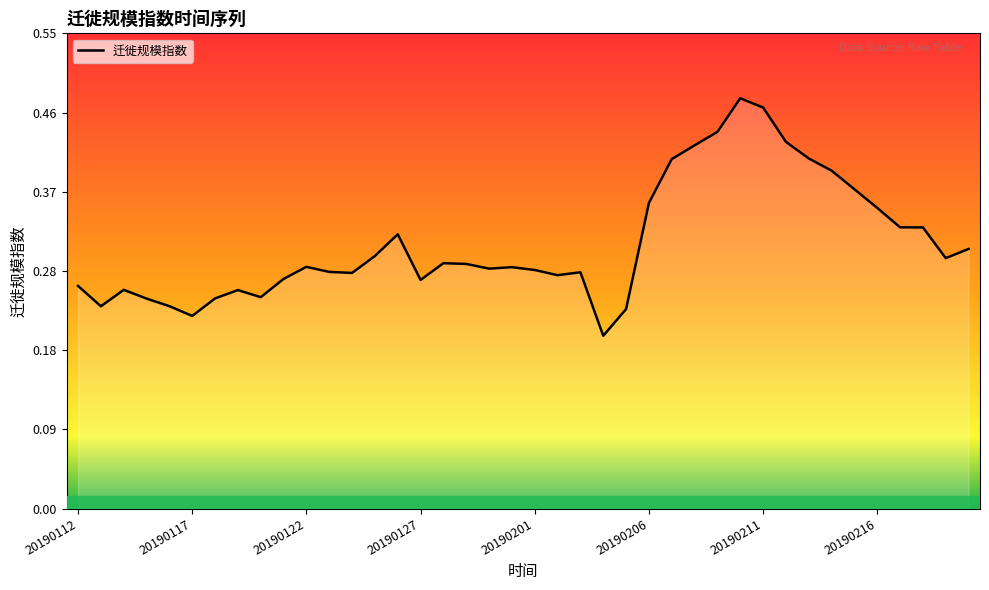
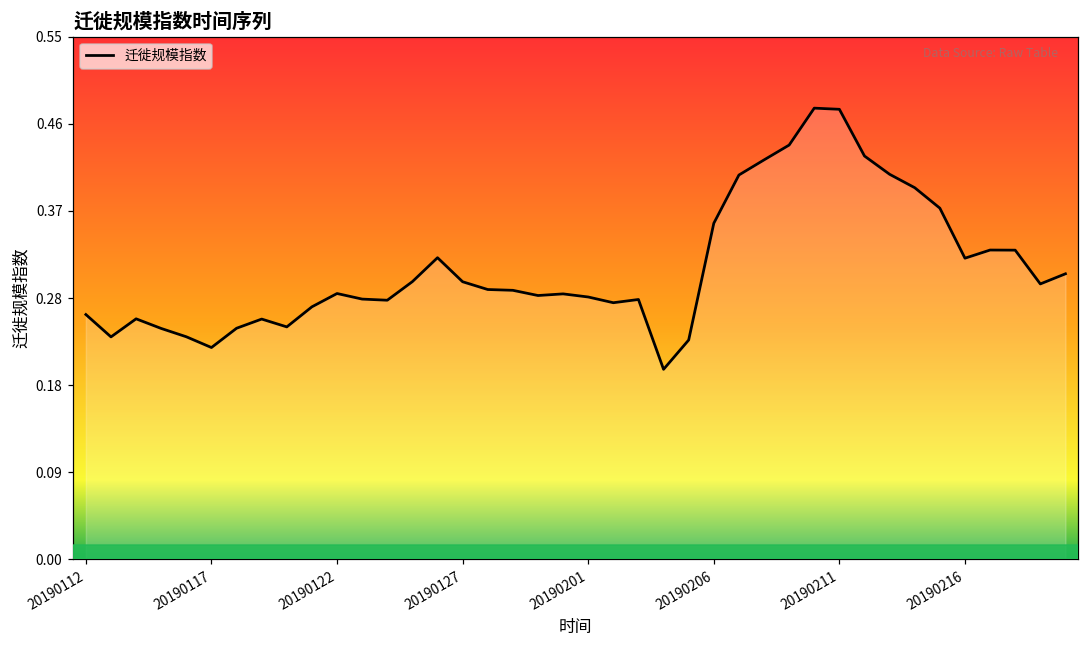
  {
    "20190112": 0.26,
    "20190117": 0.22,
    "20190122": 0.28,
-   "20190127": 0.26,
+   "20190127": 0.29,
    "20190201": 0.28,
    "20190206": 0.35,
-   "20190211": 0.46,
-   "20190216": 0.35
+   "20190211": 0.47,
+   "20190216": 0.32
  }
